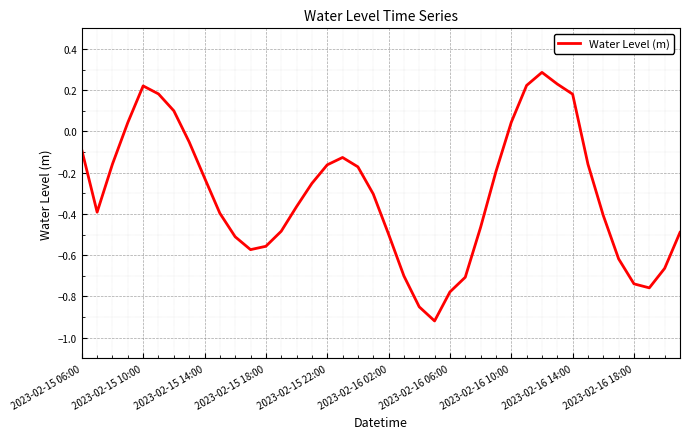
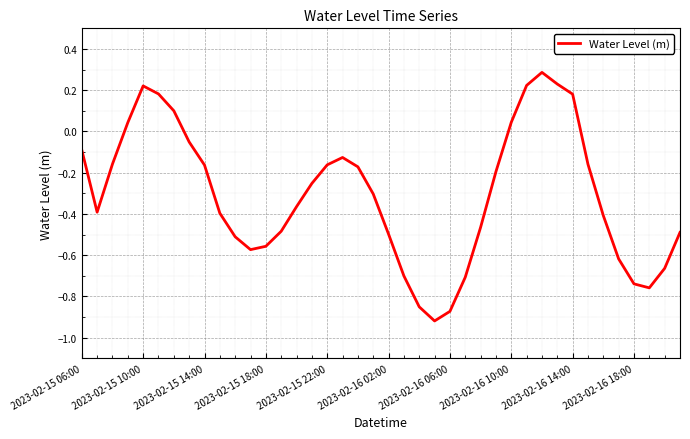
  {
    "2023-02-15 06:00": -0.09,
    "2023-02-15 10:00": 0.22,
-   "2023-02-15 14:00": -0.22,
+   "2023-02-15 14:00": -0.16,
    "2023-02-15 18:00": -0.56,
    "2023-02-15 22:00": -0.16,
    "2023-02-16 02:00": -0.50,
-   "2023-02-16 06:00": -0.78,
+   "2023-02-16 06:00": -0.87,
    "2023-02-16 10:00": 0.04,
    "2023-02-16 14:00": 0.18,
    "2023-02-16 18:00": -0.74
  }
